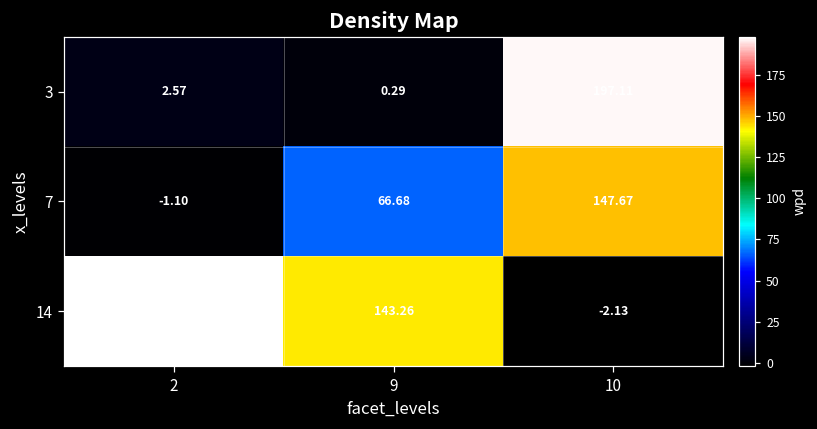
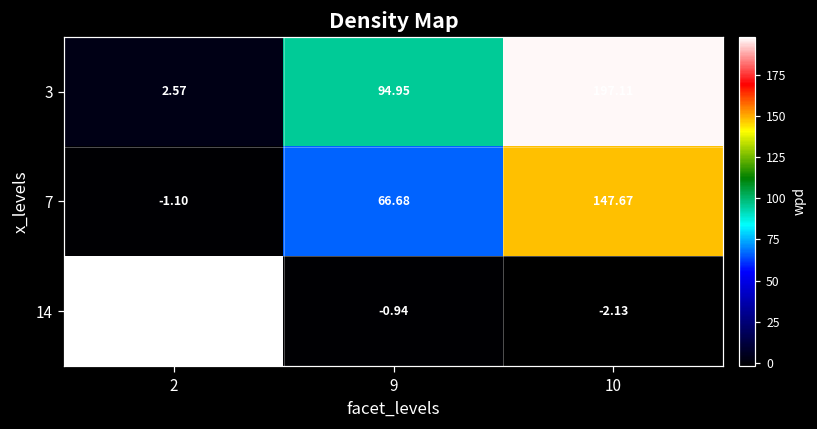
  {
    "3": {
      "2": 2.57,
-     "9": 0.29
+     "9": 94.95
    },
    "7": {
      "2": -1.10,
      "9": 66.68,
      "10": 147.67
    },
    "14": {
-     "9": 143.26,
+     "9": -0.94,
      "10": -2.13
    }
  }
